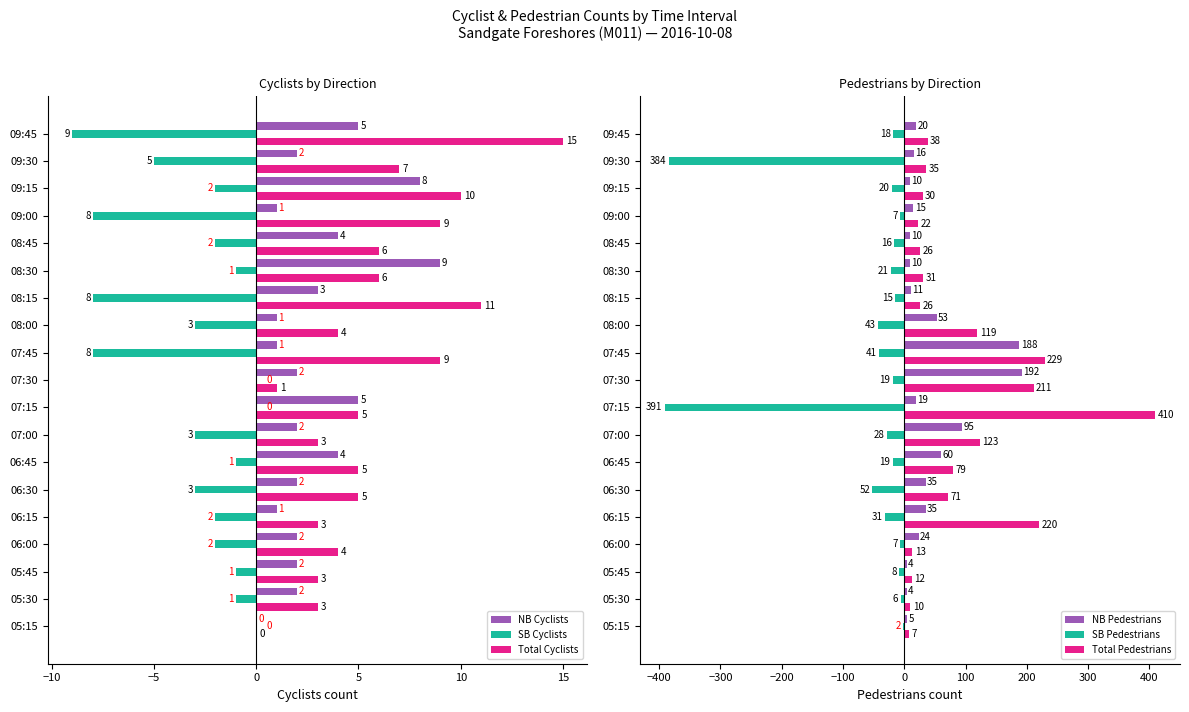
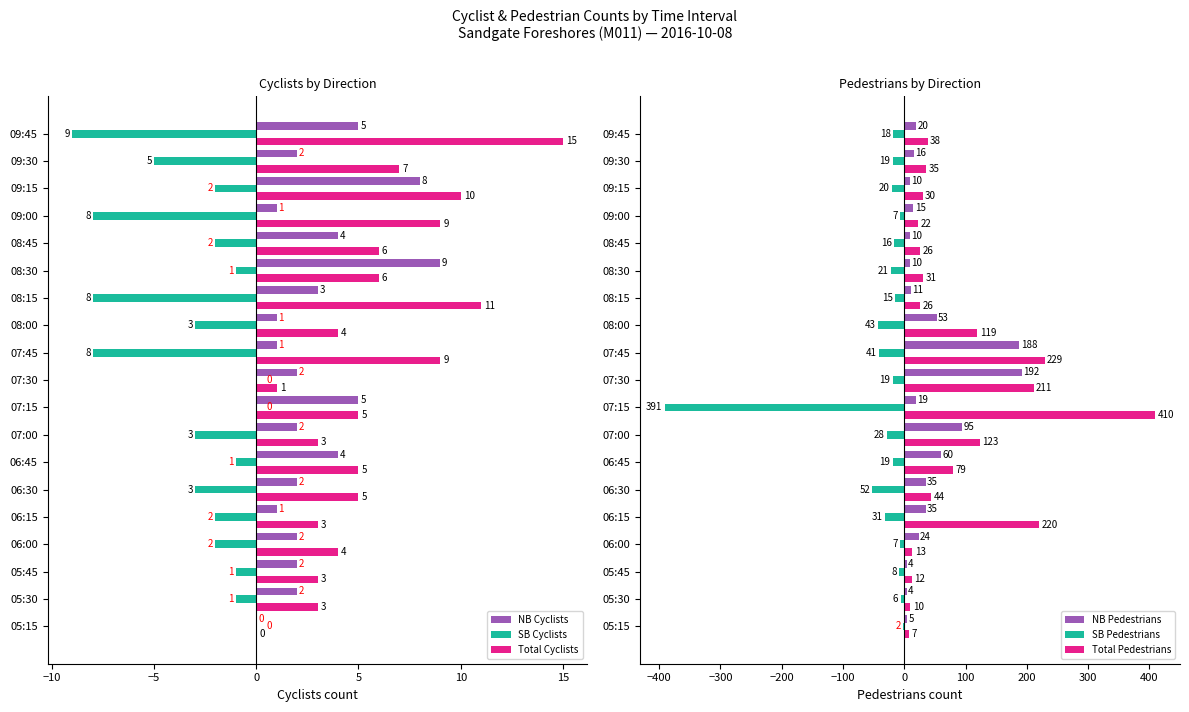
  {
    "Cyclists by Direction": {
      "NB Cyclists": {
        "09:45": 5,
        "09:30": 2,
        "09:15": 8,
        "09:00": 1,
        "08:45": 4,
        "08:30": 9,
        "08:15": 3,
        "08:00": 1,
        "07:45": 1,
        "07:30": 2,
        "07:15": 5,
        "07:00": 2,
        "06:45": 4,
        "06:30": 2,
        "06:15": 1,
        "06:00": 2,
        "05:45": 2,
        "05:30": 2,
        "05:15": 0
      },
      "SB Cyclists": {
        "07:30": 0,
        "07:15": 0,
        "05:15": 0
      },
      "Total Cyclists": {
        "09:45": 15,
        "09:30": 7,
        "09:15": 10,
        "09:00": 9,
        "08:45": 6,
        "08:30": 6,
        "08:15": 11,
        "08:00": 4,
        "07:45": 9,
        "07:30": 1,
        "07:15": 5,
        "07:00": 3,
        "06:45": 5,
        "06:30": 5,
        "06:15": 3,
        "06:00": 4,
        "05:45": 3,
        "05:30": 3,
        "05:15": 0
      }
    },
    "Pedestrians by Direction": {
      "NB Pedestrians": {
        "09:45": 20,
        "09:30": 16,
        "09:15": 10,
        "09:00": 15,
        "08:45": 10,
        "08:30": 10,
        "08:15": 11,
        "08:00": 53,
        "07:45": 188,
        "07:30": 192,
        "07:15": 19,
        "07:00": 95,
        "06:45": 60,
        "06:30": 35,
        "06:15": 35,
        "06:00": 24,
        "05:45": 4,
        "05:30": 4,
        "05:15": 5
      },
      "SB Pedestrians": {
-       "09:30": 384
+       "09:30": 19
      },
      "Total Pedestrians": {
        "09:45": 38,
        "09:30": 35,
        "09:15": 30,
        "09:00": 22,
        "08:45": 26,
        "08:30": 31,
        "08:15": 26,
        "08:00": 119,
        "07:45": 229,
        "07:30": 211,
        "07:15": 410,
        "07:00": 123,
        "06:45": 79,
-       "06:30": 71,
+       "06:30": 44,
        "06:15": 220,
        "06:00": 13,
        "05:45": 12,
        "05:30": 10,
        "05:15": 7
      }
    }
  }
